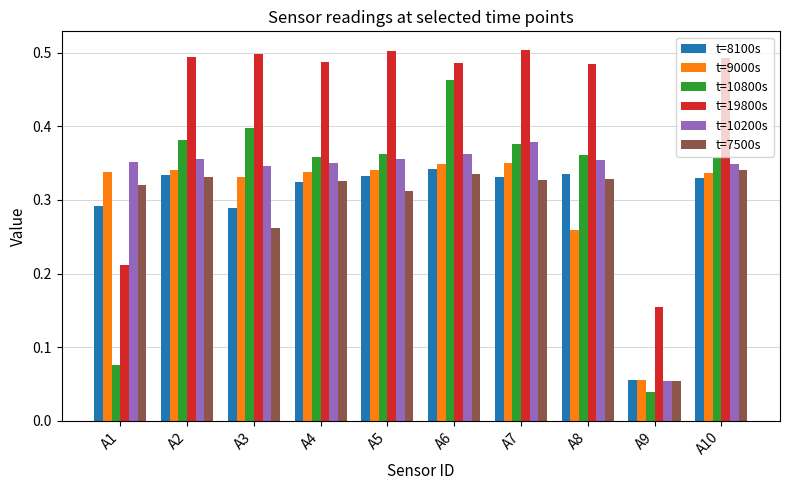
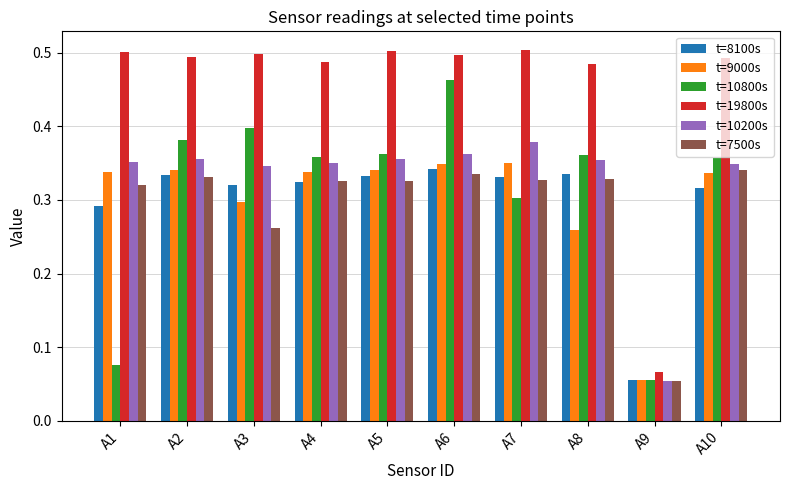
  {
    "t=8100s": {
      "A1": 0.29,
      "A2": 0.33,
-     "A3": 0.29,
+     "A3": 0.32,
      "A4": 0.32,
      "A5": 0.33,
      "A6": 0.34,
      "A7": 0.33,
      "A8": 0.33,
      "A9": 0.06,
-     "A10": 0.33
+     "A10": 0.32
    },
    "t=9000s": {
      "A1": 0.34,
      "A2": 0.34,
-     "A3": 0.33,
+     "A3": 0.30,
      "A4": 0.34,
      "A5": 0.34,
      "A6": 0.35,
      "A7": 0.35,
      "A8": 0.26,
      "A9": 0.06,
      "A10": 0.34
    },
    "t=10800s": {
      "A1": 0.08,
      "A2": 0.38,
      "A3": 0.40,
      "A4": 0.36,
      "A5": 0.36,
      "A6": 0.46,
-     "A7": 0.38,
+     "A7": 0.30,
      "A8": 0.36,
-     "A9": 0.04,
+     "A9": 0.05,
      "A10": 0.36
    },
    "t=19800s": {
-     "A1": 0.21,
+     "A1": 0.50,
      "A2": 0.49,
      "A3": 0.50,
      "A4": 0.49,
      "A5": 0.50,
-     "A6": 0.49,
+     "A6": 0.50,
      "A7": 0.50,
      "A8": 0.48,
-     "A9": 0.15
+     "A9": 0.07
    },
    "t=10200s": {
      "A1": 0.35,
      "A2": 0.36,
      "A3": 0.35,
      "A4": 0.35,
      "A5": 0.35,
      "A6": 0.36,
      "A7": 0.38,
      "A8": 0.35,
      "A9": 0.05,
      "A10": 0.35
    },
    "t=7500s": {
      "A1": 0.32,
      "A2": 0.33,
      "A3": 0.26,
      "A4": 0.33,
-     "A5": 0.31,
+     "A5": 0.33,
      "A6": 0.34,
      "A7": 0.33,
      "A8": 0.33,
      "A9": 0.05,
      "A10": 0.34
    }
  }
